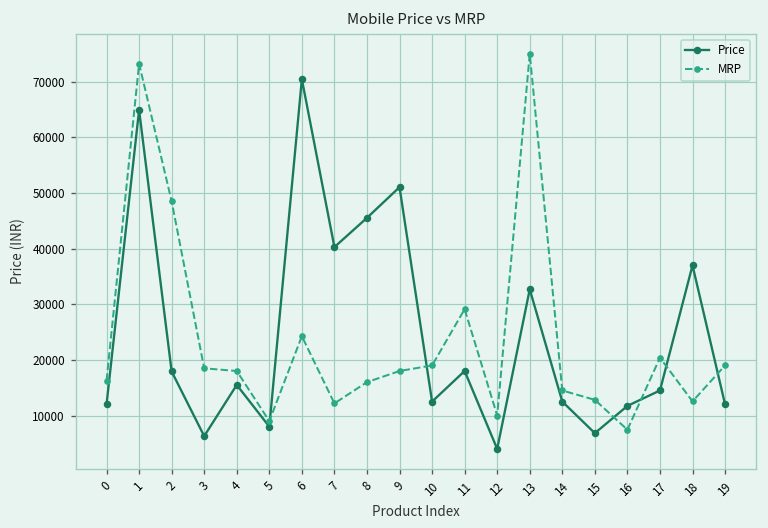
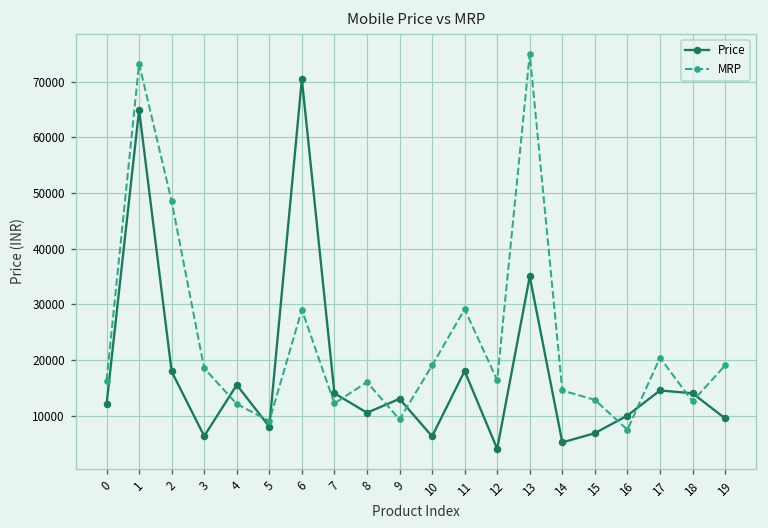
  {
    "Price": {
      "0": 12000,
      "1": 65000,
      "2": 18000,
      "3": 6000,
      "4": 15000,
      "5": 8000,
      "6": 70000,
-     "7": 40000,
-     "8": 46000,
-     "9": 51000,
-     "10": 12000,
+     "7": 14000,
+     "8": 10000,
+     "9": 13000,
+     "10": 6000,
      "11": 18000,
      "12": 4000,
-     "13": 33000,
-     "14": 12000,
+     "13": 35000,
+     "14": 5000,
      "15": 7000,
-     "16": 12000,
+     "16": 10000,
      "17": 14000,
-     "18": 37000,
-     "19": 12000
+     "18": 14000,
+     "19": 9000
    },
    "MRP": {
      "0": 16000,
      "1": 73000,
      "2": 48000,
      "3": 18000,
-     "4": 18000,
+     "4": 12000,
      "5": 9000,
-     "6": 24000,
+     "6": 29000,
      "7": 12000,
      "8": 16000,
-     "9": 18000,
+     "9": 9000,
      "10": 19000,
      "11": 29000,
-     "12": 10000,
+     "12": 16000,
      "13": 75000,
      "14": 14000,
      "15": 13000,
      "16": 7000,
      "17": 20000,
      "18": 13000,
      "19": 19000
    }
  }
